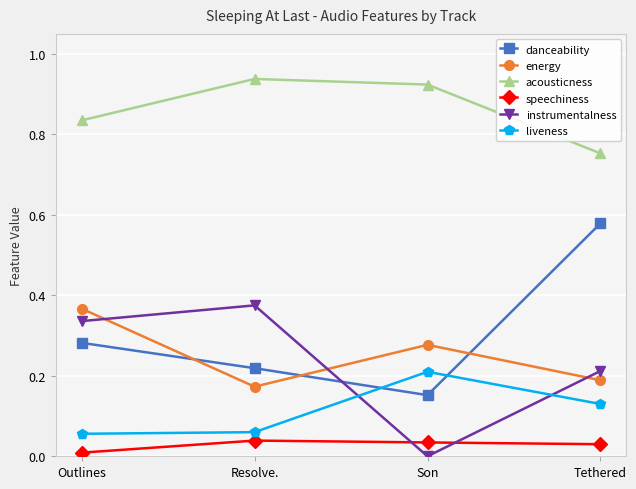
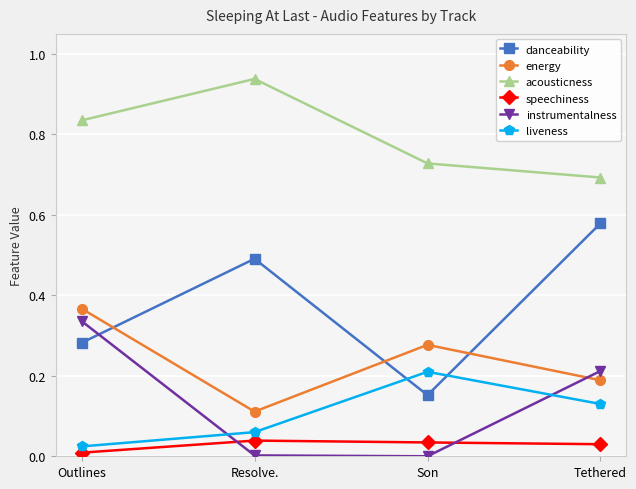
  {
    "danceability": {
      "Outlines": 0.28,
-     "Resolve.": 0.22,
+     "Resolve.": 0.49,
      "Son": 0.15,
      "Tethered": 0.58
    },
    "energy": {
      "Outlines": 0.37,
-     "Resolve.": 0.17,
+     "Resolve.": 0.11,
      "Son": 0.28,
      "Tethered": 0.19
    },
    "acousticness": {
      "Outlines": 0.84,
      "Resolve.": 0.94,
-     "Son": 0.92,
-     "Tethered": 0.75
+     "Son": 0.73,
+     "Tethered": 0.69
    },
    "speechiness": {
      "Outlines": 0.01,
      "Resolve.": 0.04,
      "Son": 0.03,
      "Tethered": 0.03
    },
    "instrumentalness": {
      "Outlines": 0.34,
-     "Resolve.": 0.38,
+     "Resolve.": 0.00,
      "Son": 0.00,
      "Tethered": 0.21
    },
    "liveness": {
-     "Outlines": 0.06,
+     "Outlines": 0.02,
      "Resolve.": 0.06,
      "Son": 0.21,
      "Tethered": 0.13
    }
  }
